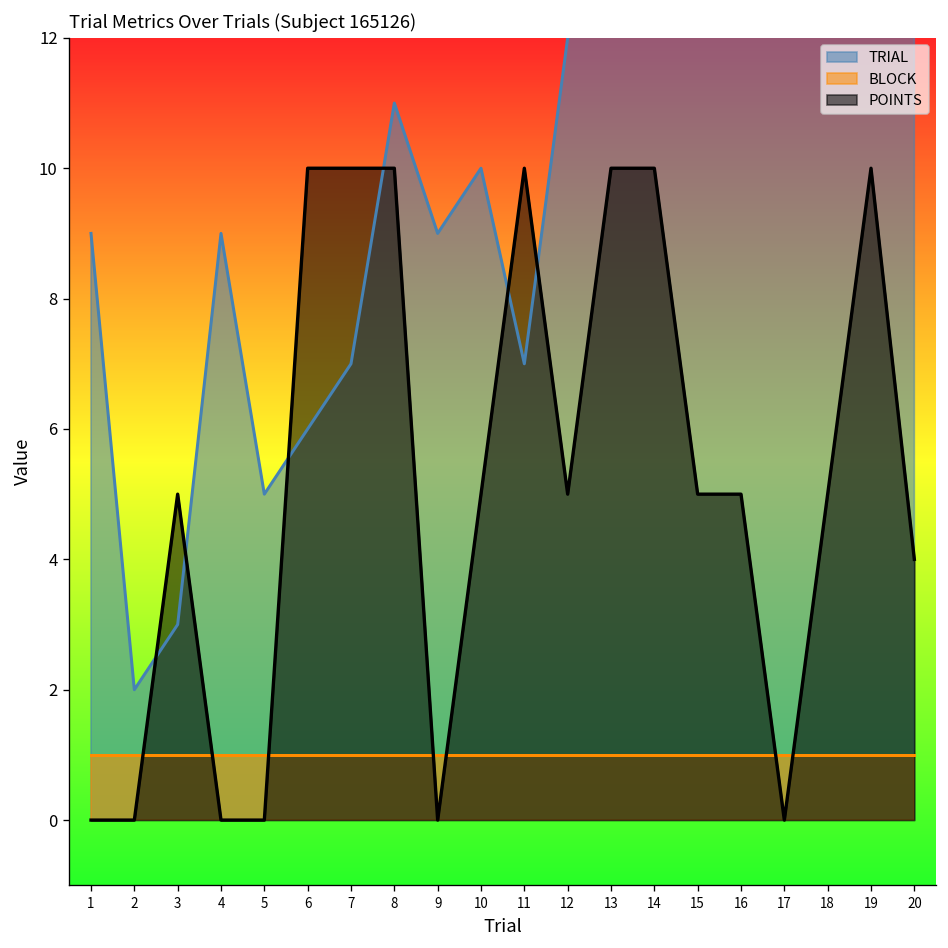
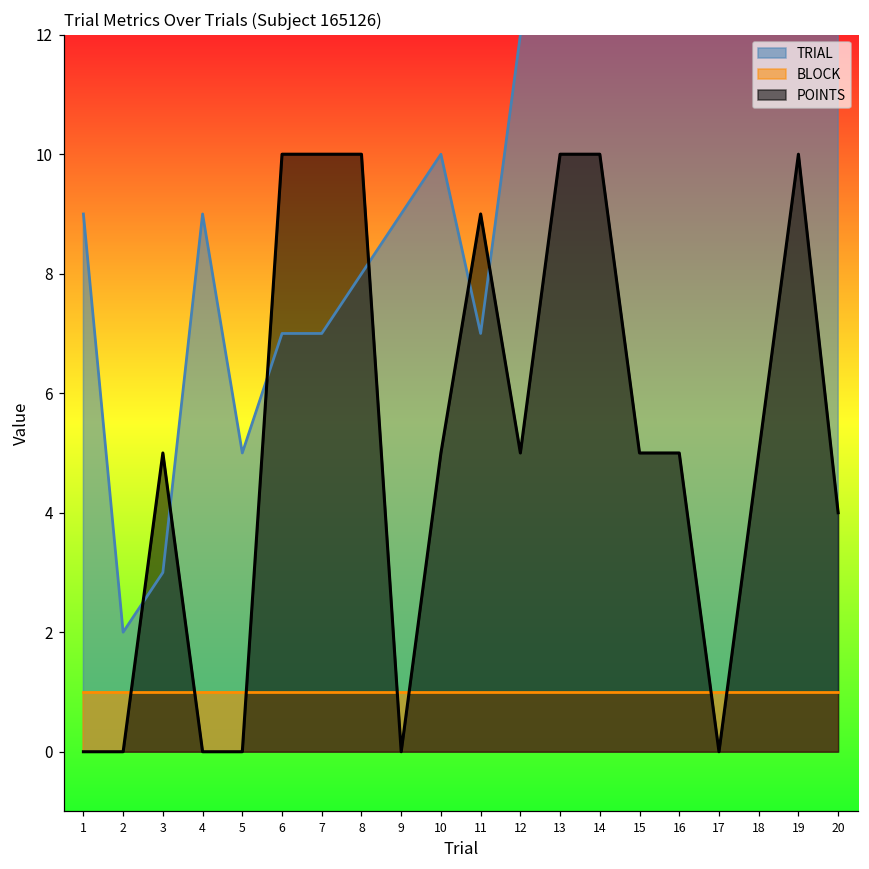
  {
    "TRIAL": {
      "1": 9,
      "2": 2,
      "3": 3,
      "4": 9,
      "5": 5,
-     "6": 6,
+     "6": 7,
      "7": 7,
-     "8": 11,
+     "8": 8,
      "9": 9,
      "10": 10,
      "11": 7,
      "12": 12
    },
    "BLOCK": {
      "1": 1,
      "2": 1,
      "3": 1,
      "4": 1,
      "5": 1,
      "6": 1,
      "7": 1,
      "8": 1,
      "9": 1,
      "10": 1,
      "11": 1,
      "12": 1,
      "13": 1,
      "14": 1,
      "15": 1,
      "16": 1,
      "17": 1,
      "18": 1,
      "19": 1,
      "20": 1
    },
    "POINTS": {
      "1": 0,
      "2": 0,
      "3": 5,
      "4": 0,
      "5": 0,
      "6": 10,
      "7": 10,
      "8": 10,
      "9": 0,
      "10": 5,
-     "11": 10,
+     "11": 9,
      "12": 5,
      "13": 10,
      "14": 10,
      "15": 5,
      "16": 5,
      "17": 0,
      "18": 5,
      "19": 10,
      "20": 4
    }
  }
